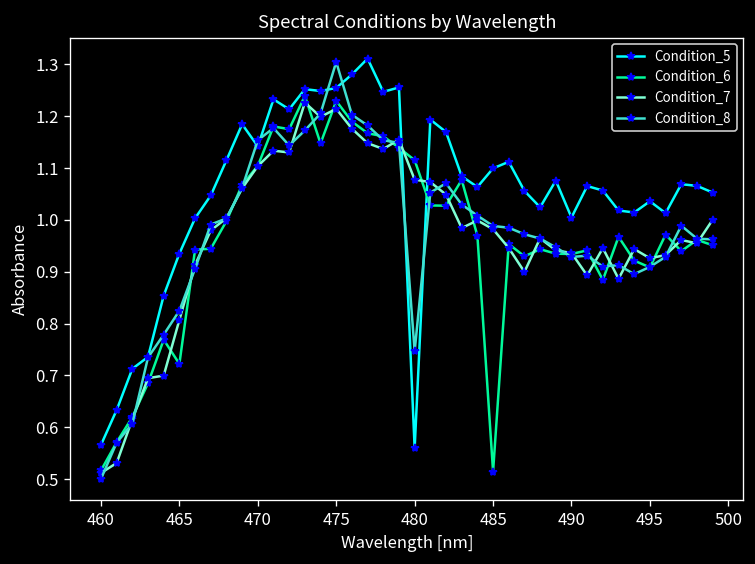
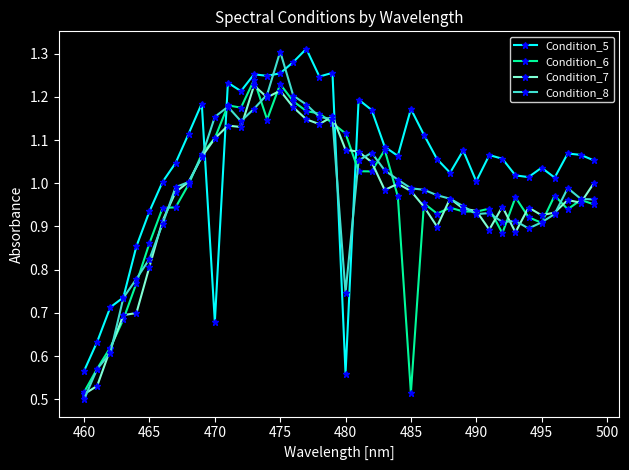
  {
    "Condition_5": {
      "460": 0.57,
      "465": 0.94,
-     "470": 1.14,
+     "470": 0.68,
      "475": 1.25,
      "480": 0.56,
-     "485": 1.10,
+     "485": 1.17,
      "490": 1.00,
      "495": 1.04
    },
    "Condition_6": {
-     "465": 0.72,
+     "465": 0.86,
      "475": 1.23,
      "480": 1.12,
      "485": 0.51
    },
    "Condition_7": {
      "465": 0.81,
      "475": 1.21,
      "480": 1.08,
      "485": 0.98,
      "495": 0.93
    },
    "Condition_8": {
      "460": 0.50,
      "465": 0.82,
      "470": 1.15,
      "475": 1.30,
      "480": 0.75,
      "485": 0.99
    }
  }
